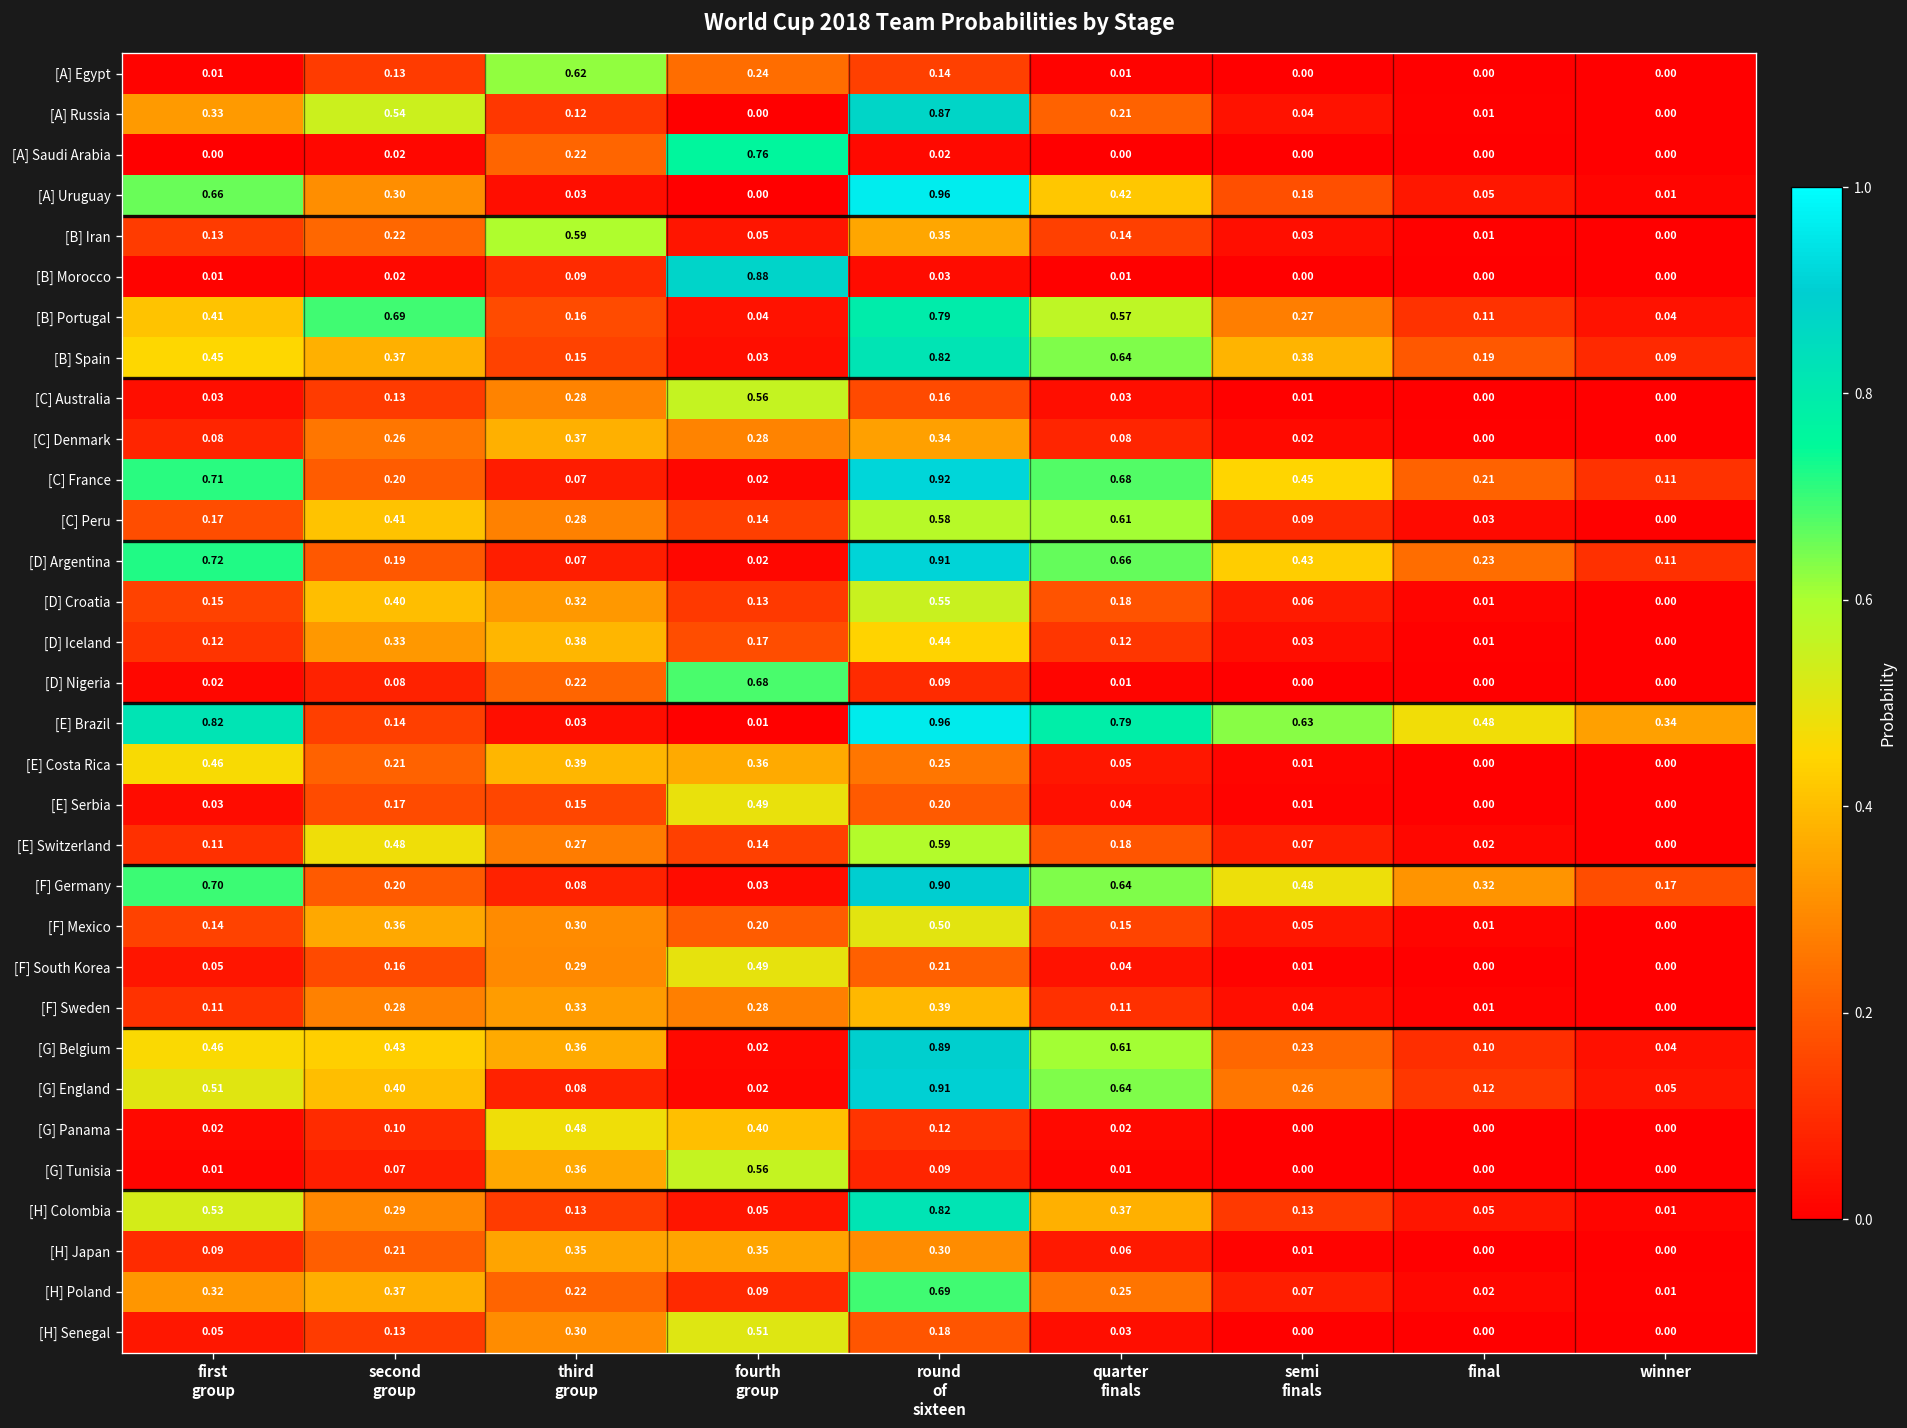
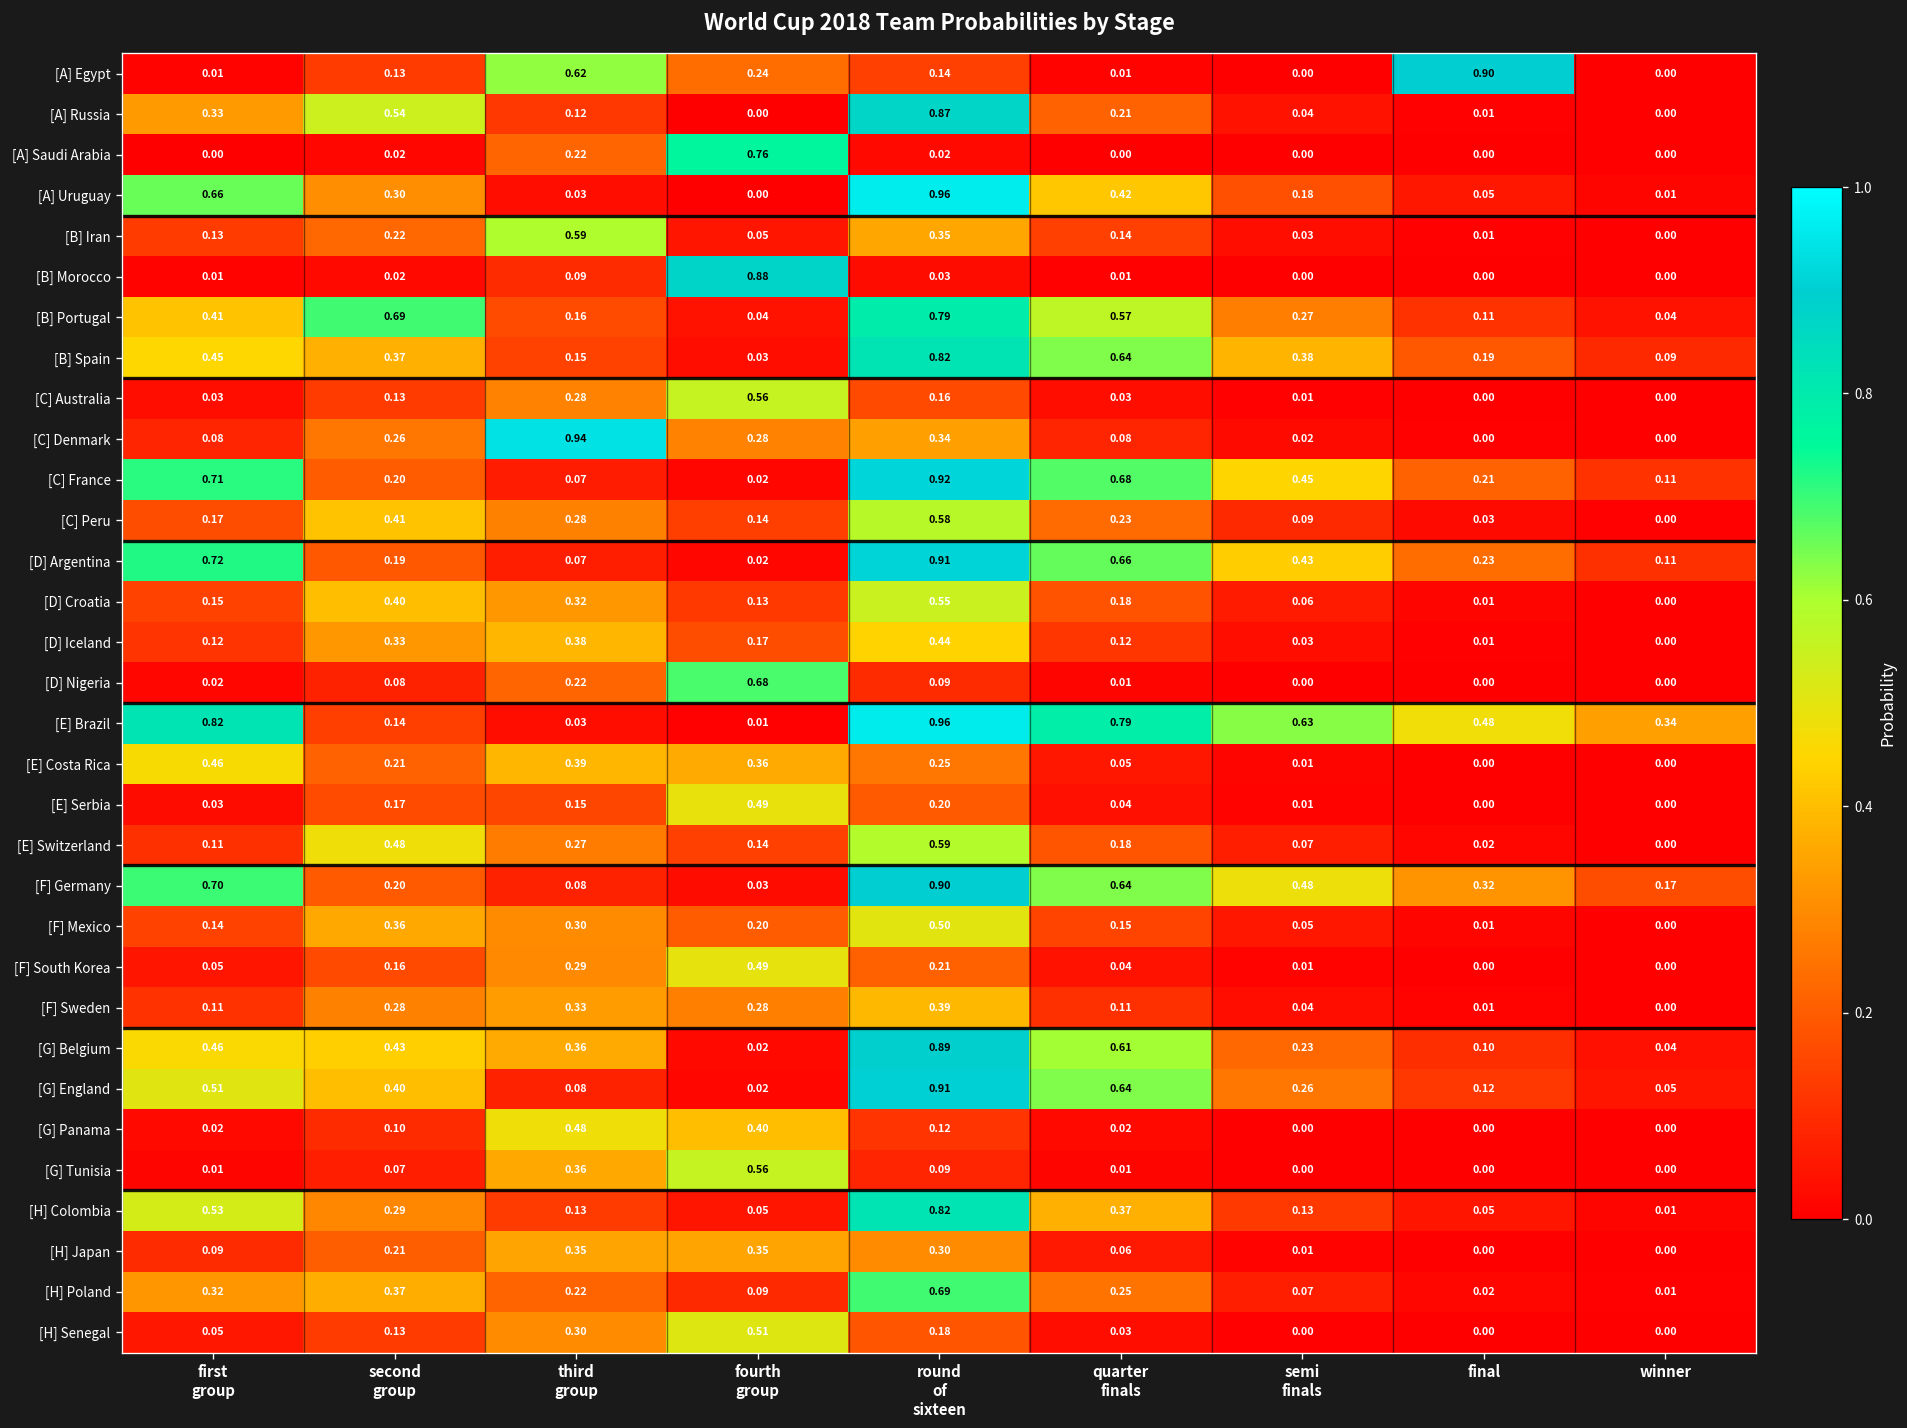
  {
    "[A] Egypt": {
      "first group": 0.01,
      "second group": 0.13,
      "third group": 0.62,
      "fourth group": 0.24,
      "round of sixteen": 0.14,
      "quarter finals": 0.01,
      "semi finals": 0.00,
-     "final": 0.00,
+     "final": 0.90,
      "winner": 0.00
    },
    "[C] Denmark": {
      "first group": 0.08,
      "second group": 0.26,
-     "third group": 0.37,
+     "third group": 0.94,
      "fourth group": 0.28,
      "round of sixteen": 0.34,
      "quarter finals": 0.08,
      "semi finals": 0.02,
      "final": 0.00,
      "winner": 0.00
    },
    "[C] Peru": {
      "first group": 0.17,
      "second group": 0.41,
      "third group": 0.28,
      "fourth group": 0.14,
      "round of sixteen": 0.58,
-     "quarter finals": 0.61,
+     "quarter finals": 0.23,
      "semi finals": 0.09,
      "final": 0.03,
      "winner": 0.00
    }
  }
